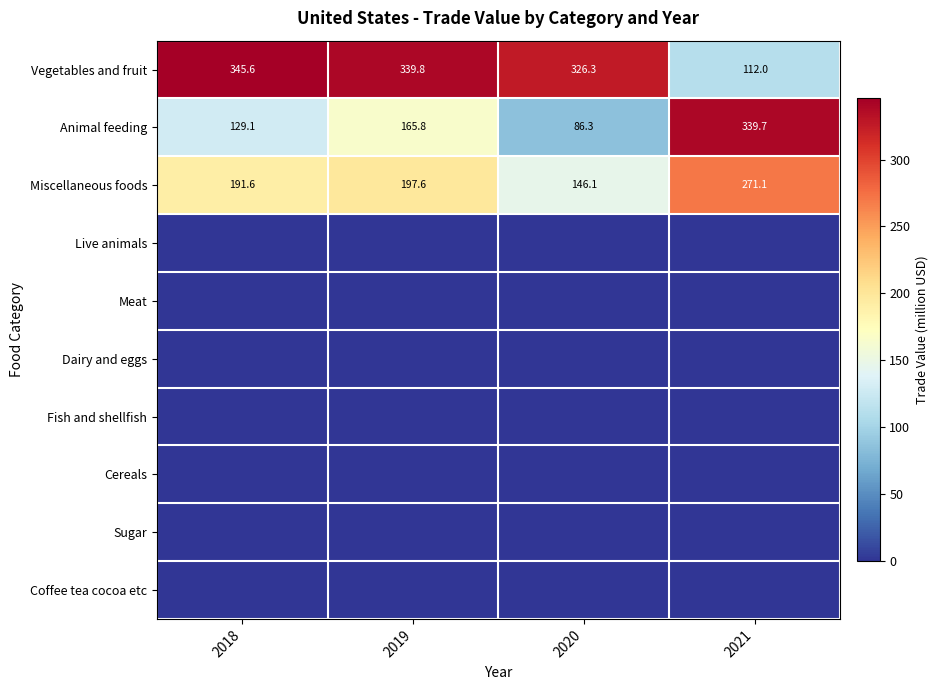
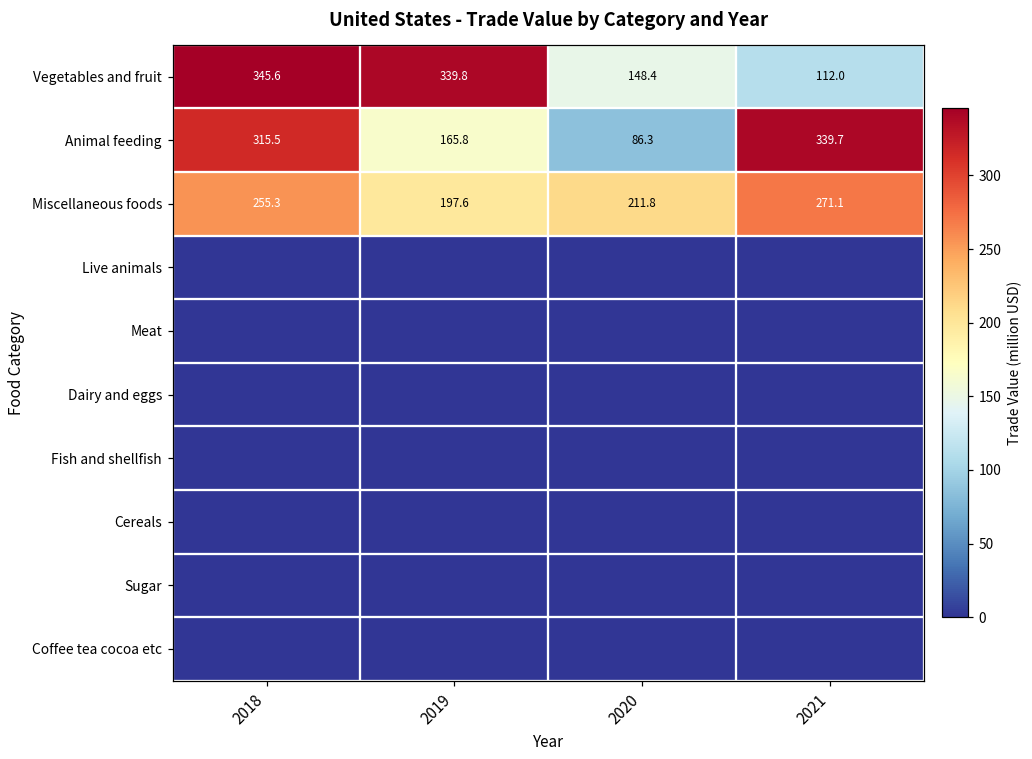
  {
    "Vegetables and fruit": {
      "2018": 345.6,
      "2019": 339.8,
-     "2020": 326.3,
+     "2020": 148.4,
      "2021": 112.0
    },
    "Animal feeding": {
-     "2018": 129.1,
+     "2018": 315.5,
      "2019": 165.8,
      "2020": 86.3,
      "2021": 339.7
    },
    "Miscellaneous foods": {
-     "2018": 191.6,
+     "2018": 255.3,
      "2019": 197.6,
-     "2020": 146.1,
+     "2020": 211.8,
      "2021": 271.1
    }
  }
